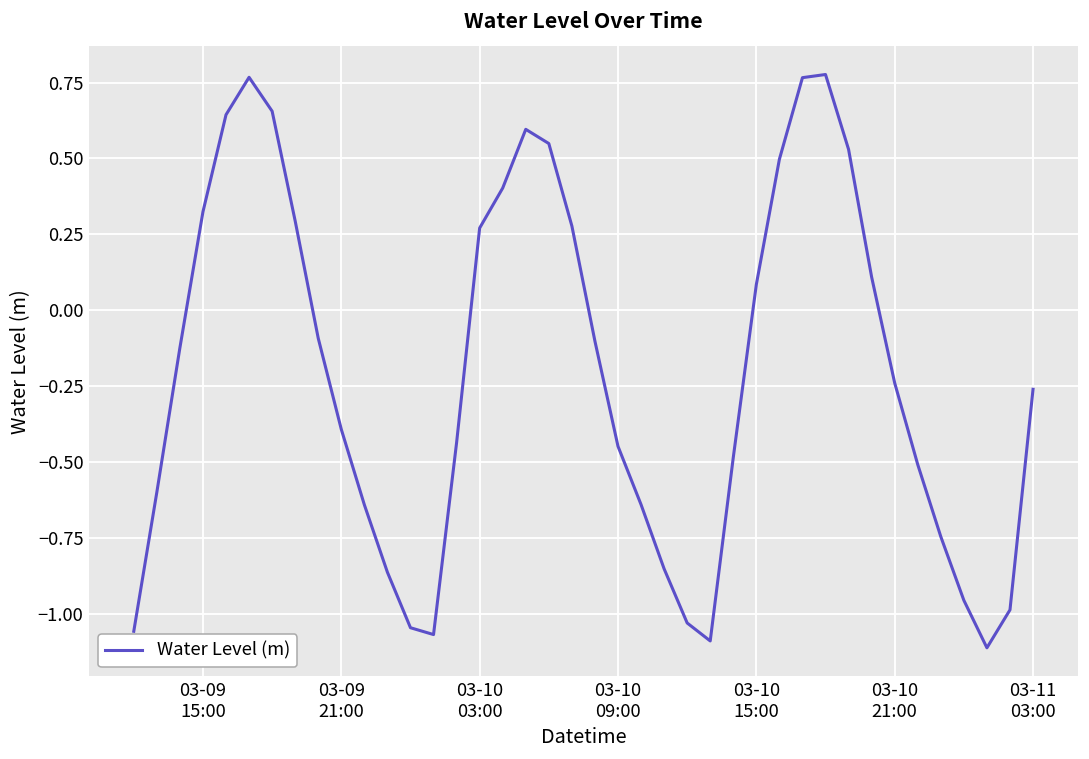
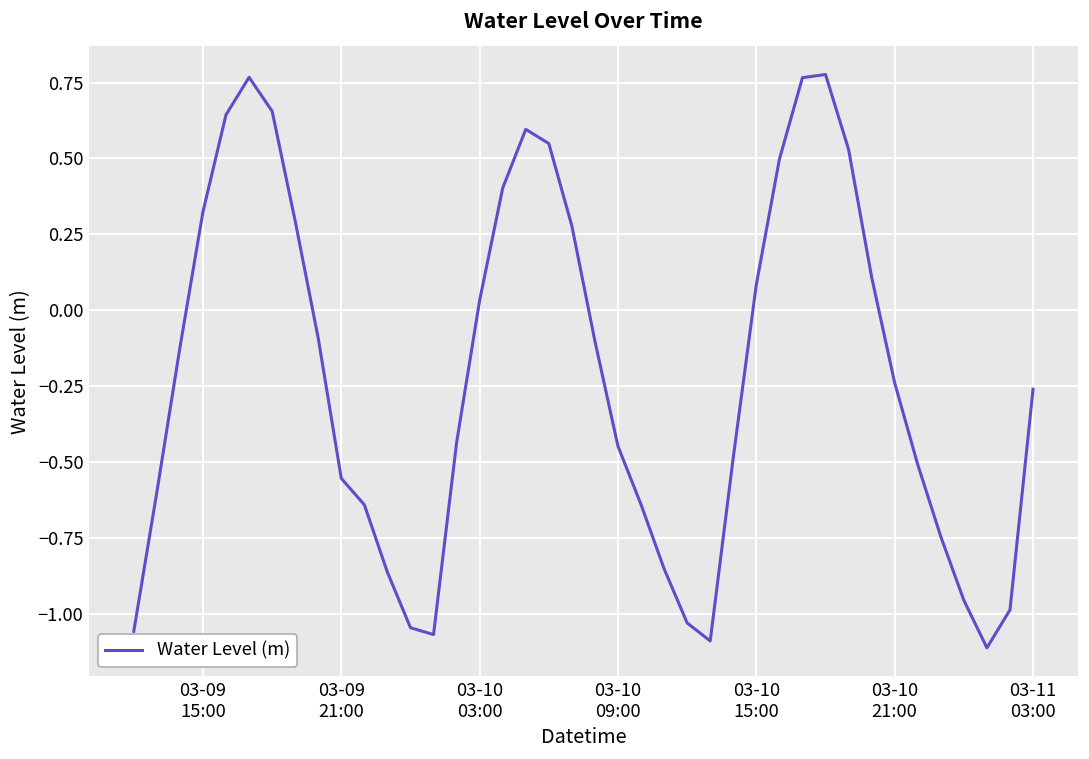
  {
    "03-09 15:00": 0.32,
-   "03-09 21:00": -0.39,
-   "03-10 03:00": 0.27,
+   "03-09 21:00": -0.55,
+   "03-10 03:00": 0.03,
    "03-10 09:00": -0.45,
    "03-10 15:00": 0.08,
    "03-10 21:00": -0.24,
    "03-11 03:00": -0.26
  }
